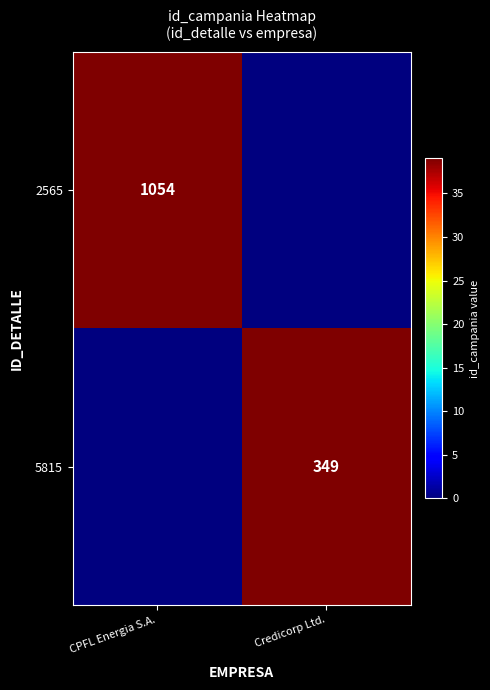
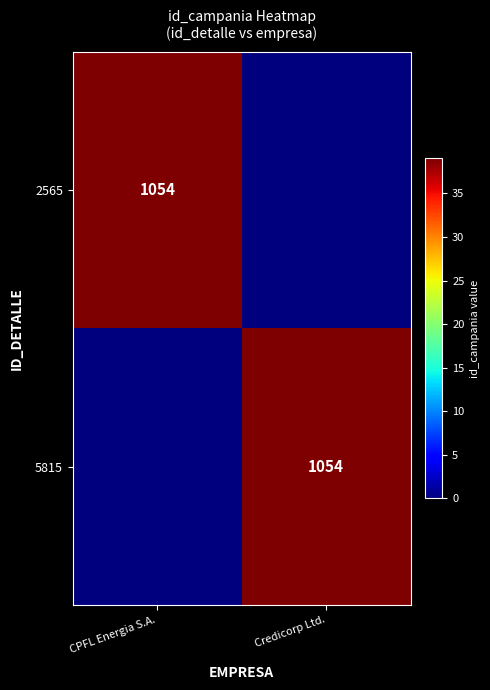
  {
    "2565": {
      "CPFL Energia S.A.": 1054
    },
    "5815": {
-     "Credicorp Ltd.": 349
+     "Credicorp Ltd.": 1054
    }
  }
